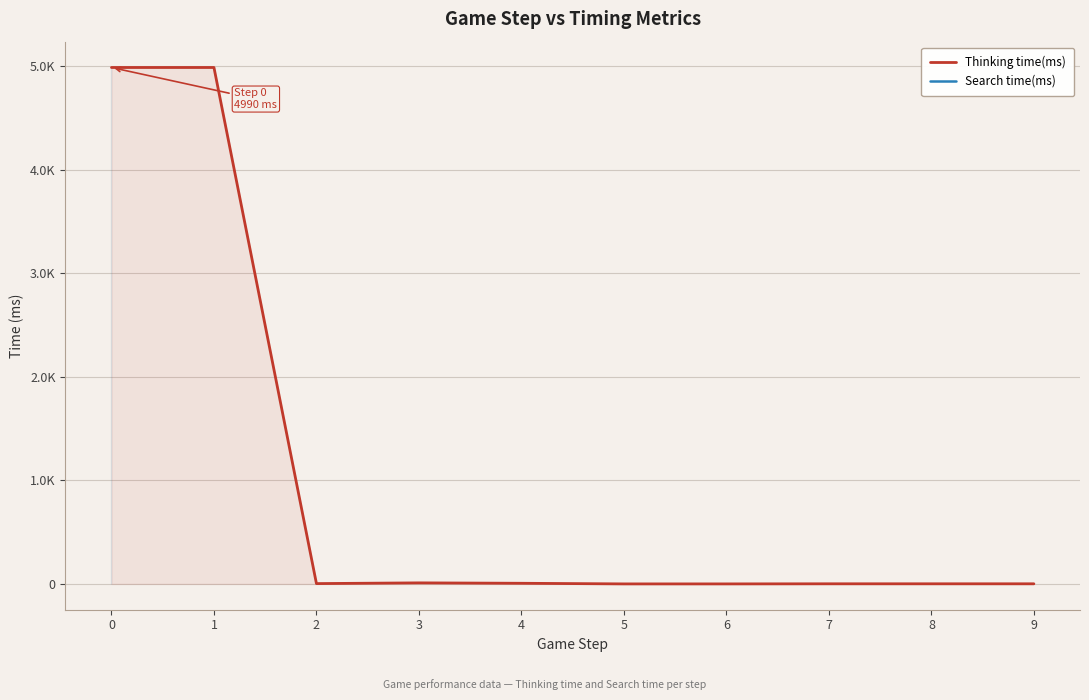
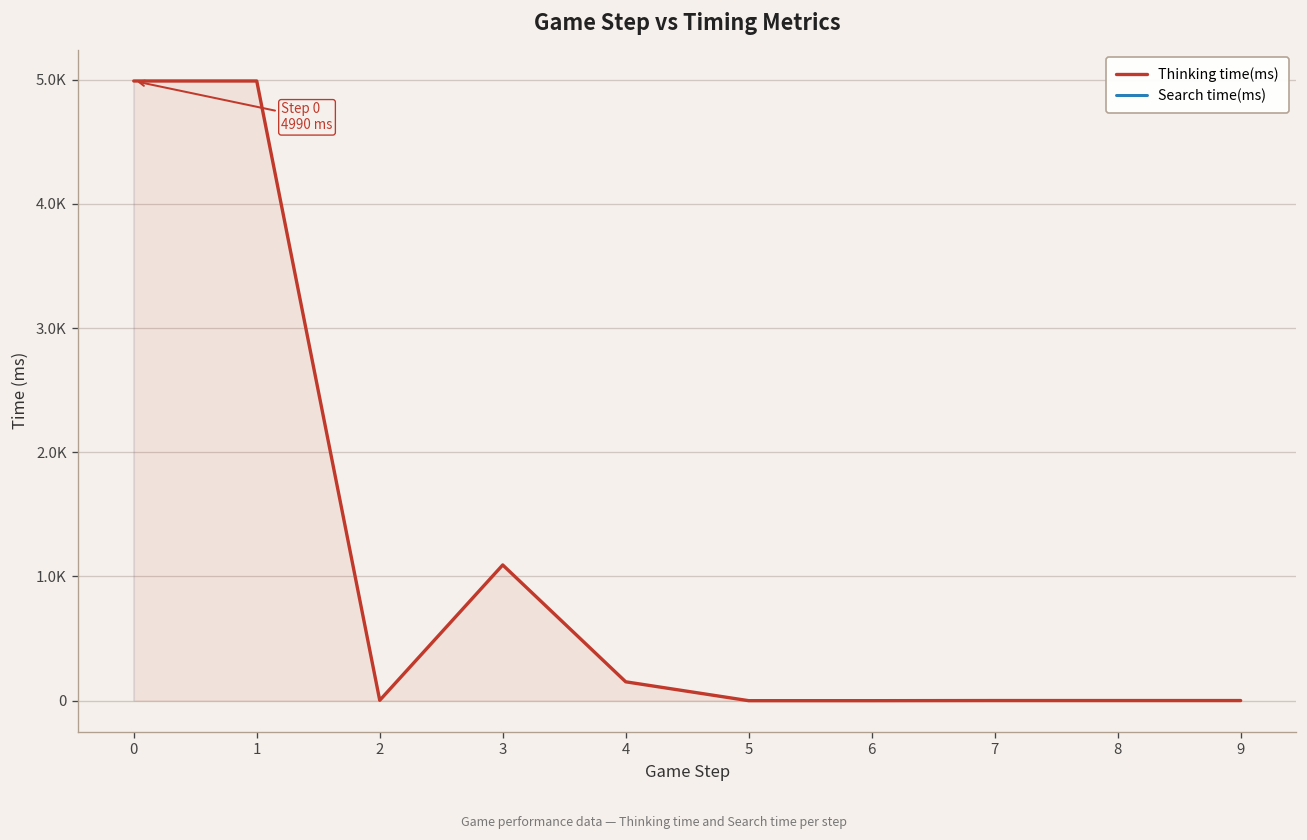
  {
    "Thinking time(ms)": {
      "2": 0,
-     "3": 10,
-     "4": 10,
+     "3": 1090,
+     "4": 150,
      "5": 0,
      "6": 0,
      "7": 0,
      "8": 0,
      "9": 0
    }
  }
